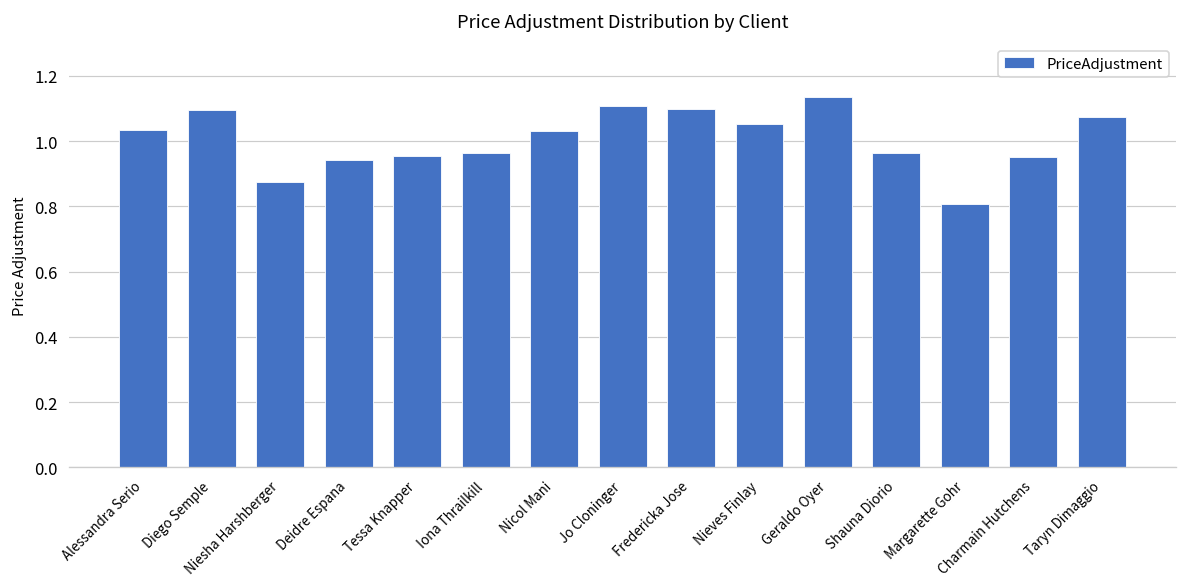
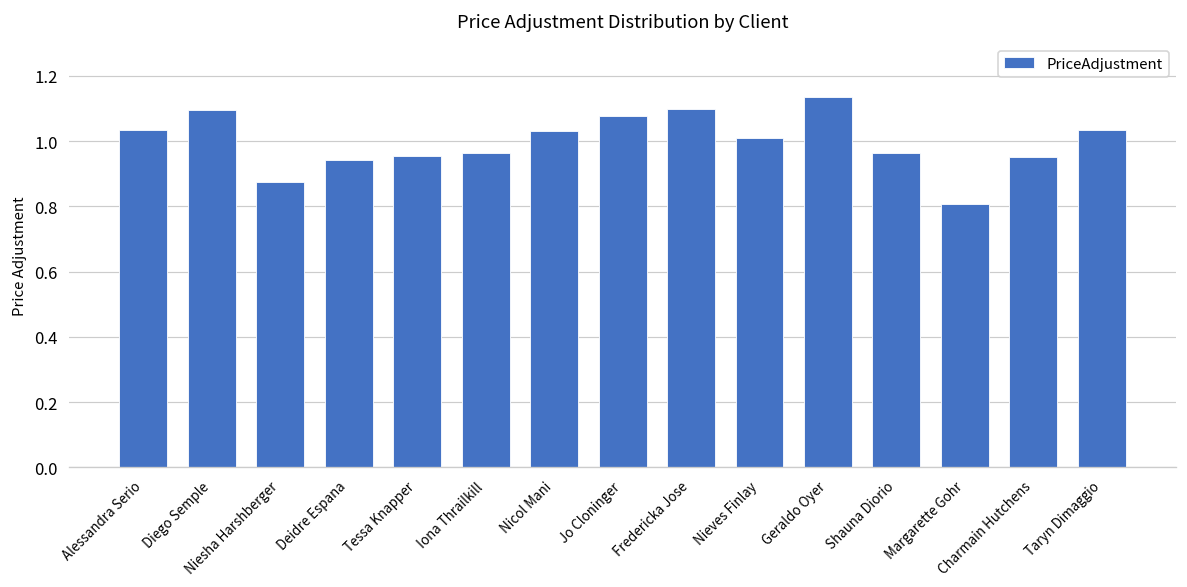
  {
    "Alessandra Serio": 1.03,
    "Diego Semple": 1.10,
    "Niesha Harshberger": 0.88,
    "Deidre Espana": 0.94,
    "Tessa Knapper": 0.95,
    "Iona Thrailkill": 0.97,
    "Nicol Mani": 1.03,
-   "Jo Cloninger": 1.11,
+   "Jo Cloninger": 1.08,
    "Fredericka Jose": 1.10,
-   "Nieves Finlay": 1.05,
+   "Nieves Finlay": 1.01,
    "Geraldo Oyer": 1.14,
    "Shauna Diorio": 0.96,
    "Margarette Gohr": 0.81,
    "Charmain Hutchens": 0.95,
-   "Taryn Dimaggio": 1.07
+   "Taryn Dimaggio": 1.04
  }
